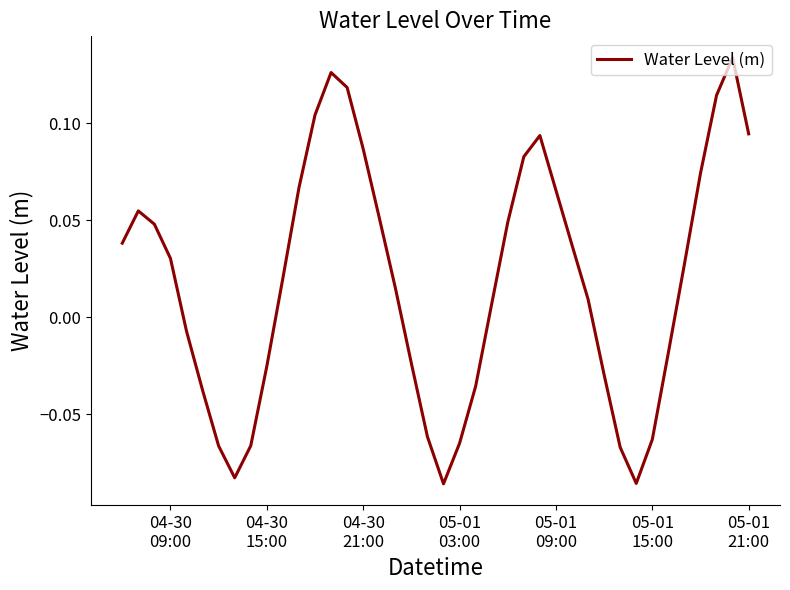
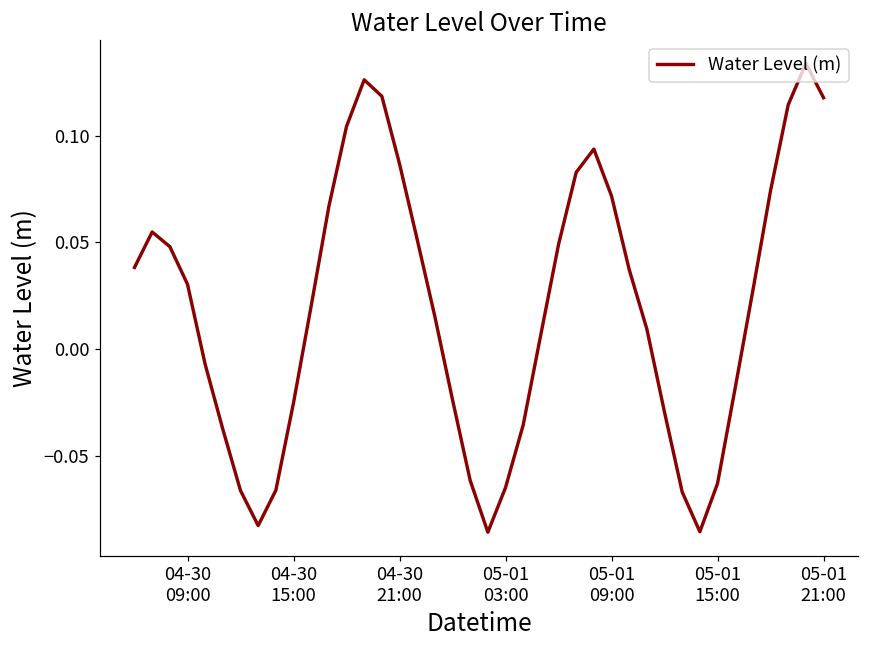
  {
    "04-30 09:00": 0.030,
    "04-30 15:00": -0.025,
    "04-30 21:00": 0.087,
    "05-01 03:00": -0.065,
-   "05-01 09:00": 0.066,
+   "05-01 09:00": 0.072,
    "05-01 15:00": -0.063,
-   "05-01 21:00": 0.095
+   "05-01 21:00": 0.118
  }
